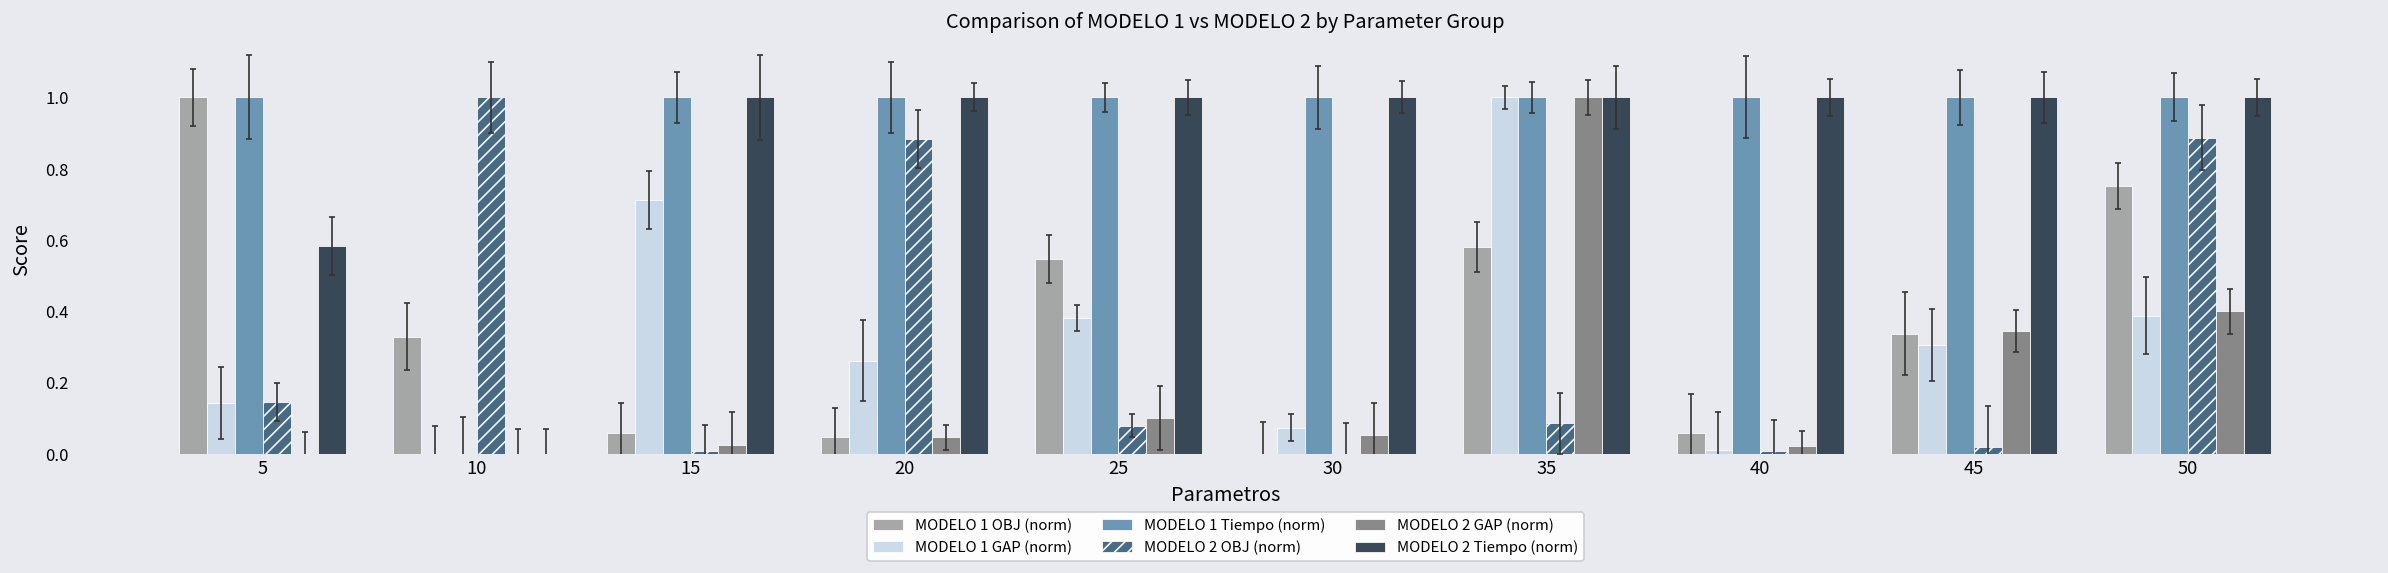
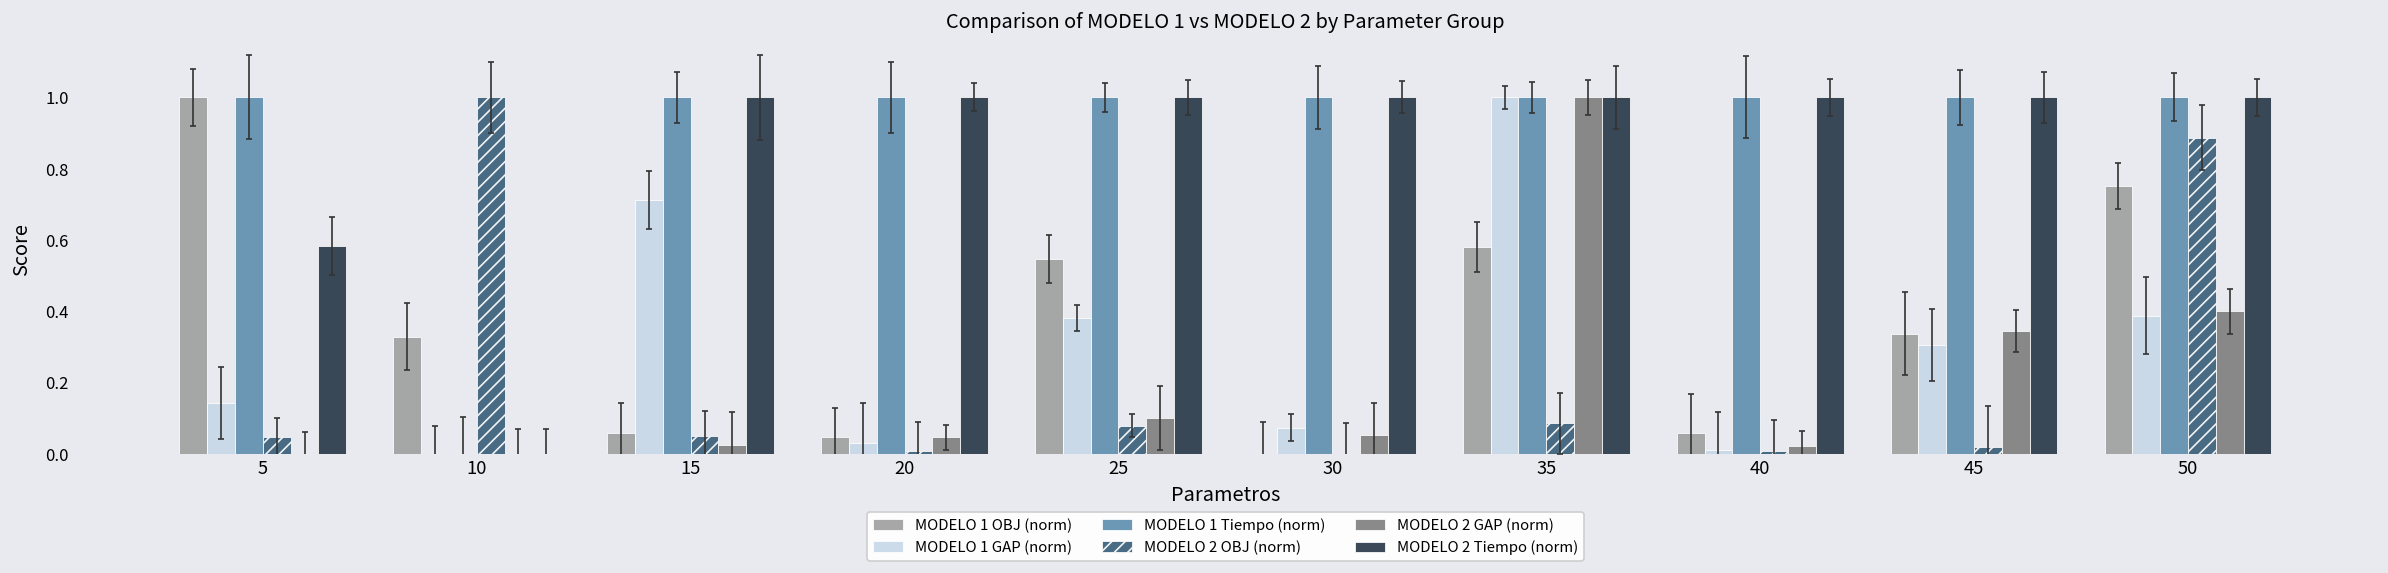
  {
    "MODELO 1 GAP (norm)": {
      "5": 0.14,
      "10": 0.00,
      "15": 0.71,
-     "20": 0.26,
+     "20": 0.03,
      "25": 0.38,
      "30": 0.07,
      "35": 1.00,
      "40": 0.01,
      "45": 0.31,
      "50": 0.39
    },
    "MODELO 2 OBJ (norm)": {
-     "5": 0.14,
+     "5": 0.05,
      "10": 1.00,
-     "15": 0.01,
-     "20": 0.88,
+     "15": 0.05,
+     "20": 0.01,
      "25": 0.08,
      "30": 0.00,
      "35": 0.09,
      "40": 0.01,
      "45": 0.02,
      "50": 0.89
    },
    "MODELO 2 Tiempo (norm)": {
      "5": 0.58,
      "10": 0.00,
      "15": 1.00,
      "20": 1.00,
      "25": 1.00,
      "30": 1.00,
      "35": 1.00,
      "40": 1.00,
      "45": 1.00,
      "50": 1.00
    }
  }
